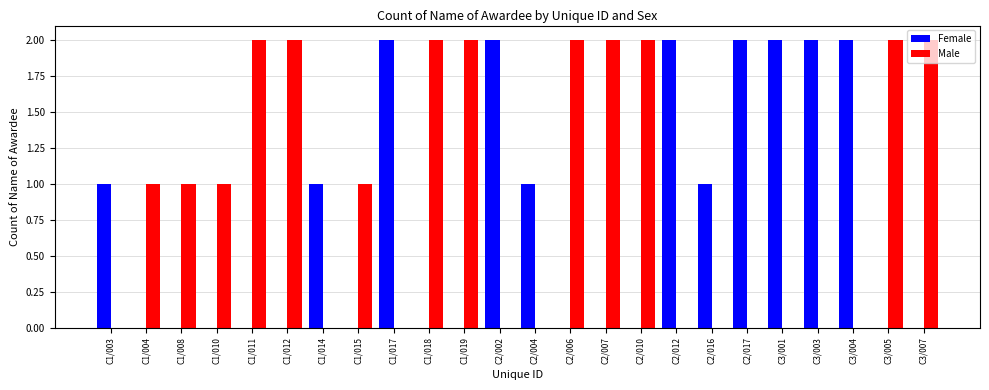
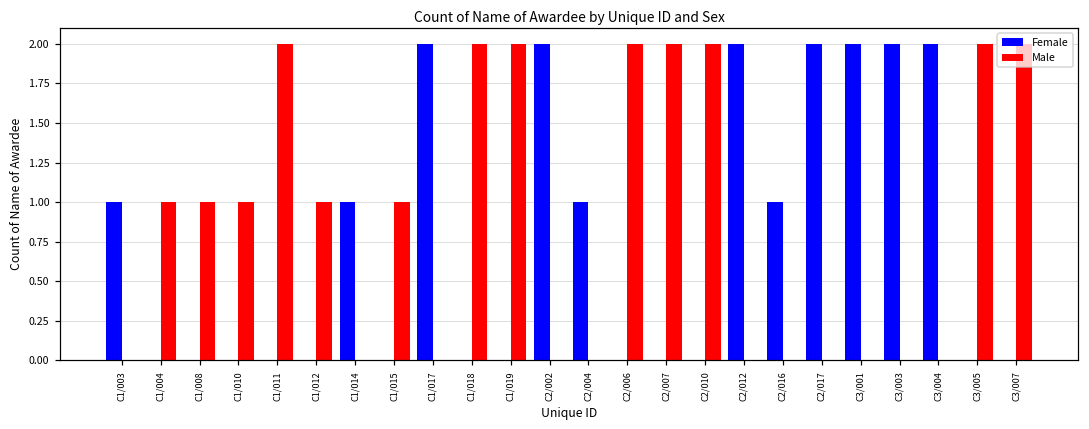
  {
    "Female": {
      "C1/003": 1,
      "C1/004": 0,
      "C1/008": 0,
      "C1/010": 0,
      "C1/011": 0,
      "C1/012": 0,
      "C1/014": 1,
      "C1/015": 0,
      "C1/017": 2,
      "C1/018": 0,
      "C1/019": 0,
      "C2/002": 2,
      "C2/004": 1,
      "C2/006": 0,
      "C2/007": 0,
      "C2/010": 0,
      "C2/012": 2,
      "C2/016": 1,
      "C2/017": 2,
      "C3/001": 2,
      "C3/003": 2,
      "C3/004": 2,
      "C3/005": 0,
      "C3/007": 0
    },
    "Male": {
      "C1/003": 0,
      "C1/004": 1,
      "C1/008": 1,
      "C1/010": 1,
      "C1/011": 2,
-     "C1/012": 2,
+     "C1/012": 1,
      "C1/014": 0,
      "C1/015": 1,
      "C1/017": 0,
      "C1/018": 2,
      "C1/019": 2,
      "C2/002": 0,
      "C2/004": 0,
      "C2/006": 2,
      "C2/007": 2,
      "C2/010": 2,
      "C2/012": 0,
      "C2/016": 0,
      "C2/017": 0,
      "C3/001": 0,
      "C3/003": 0,
      "C3/004": 0,
      "C3/005": 2
    }
  }
